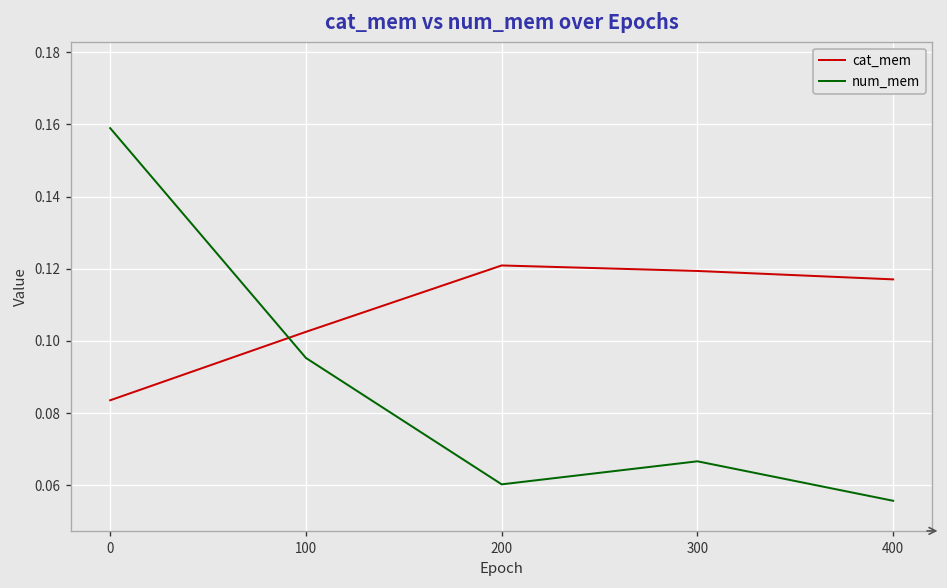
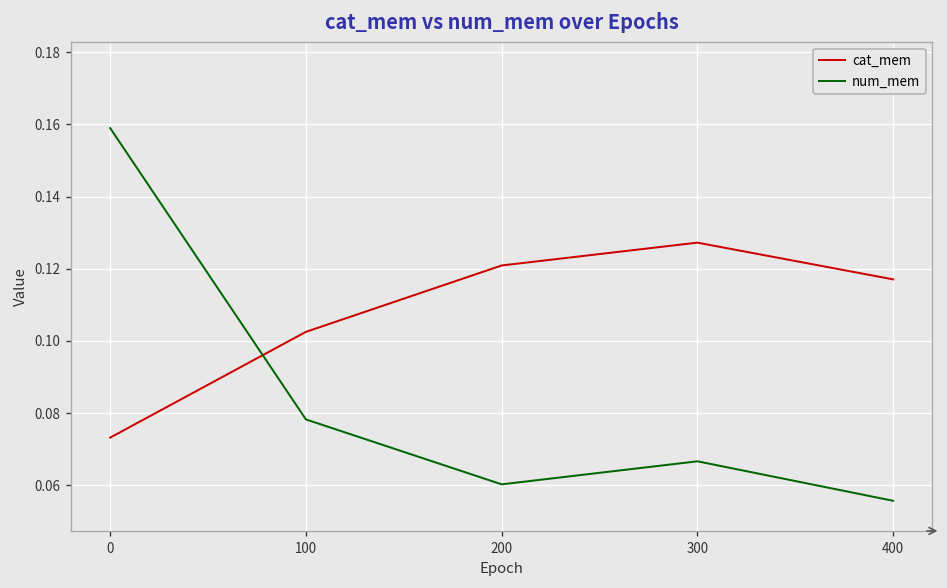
  {
    "cat_mem": {
-     "0": 0.084,
+     "0": 0.073,
      "100": 0.103,
      "200": 0.121,
-     "300": 0.119,
+     "300": 0.127,
      "400": 0.117
    },
    "num_mem": {
      "0": 0.159,
-     "100": 0.095,
+     "100": 0.078,
      "200": 0.060,
      "300": 0.067,
      "400": 0.056
    }
  }
